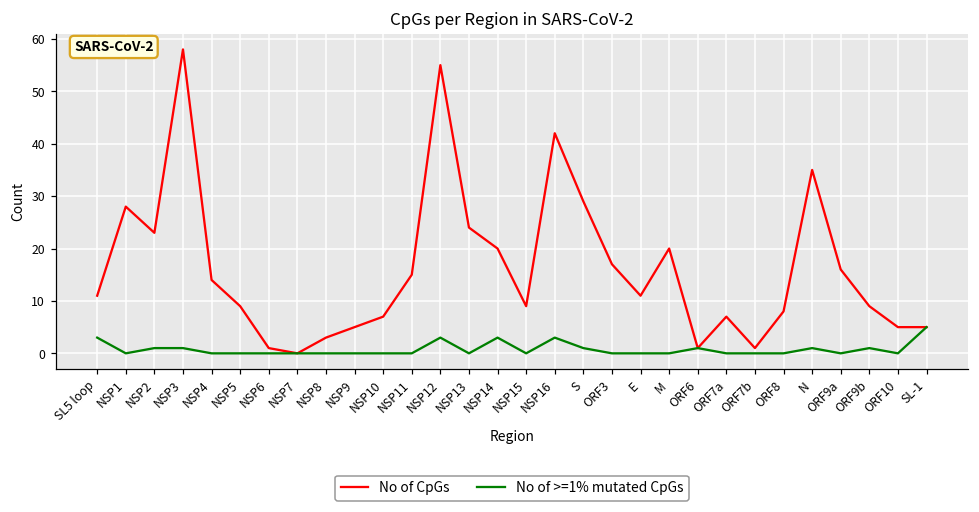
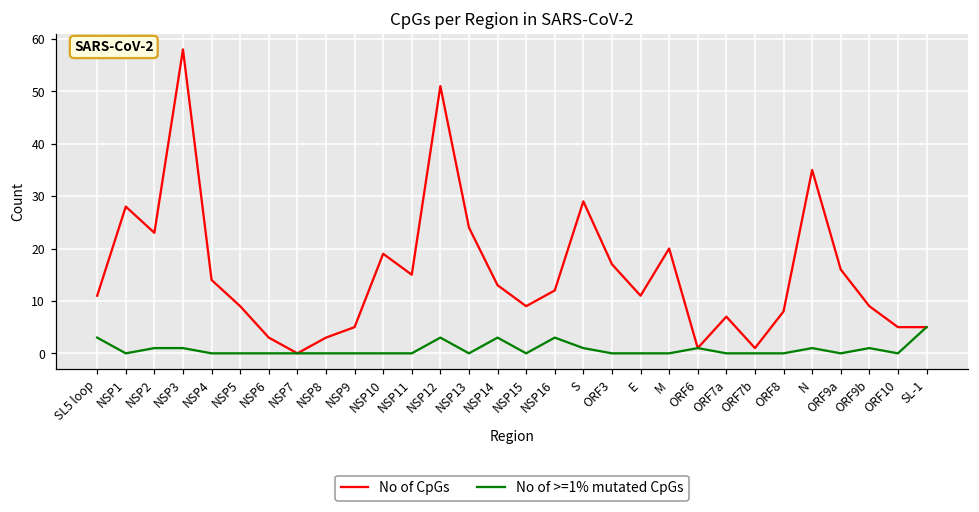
  {
    "No of CpGs": {
      "SL5 loop": 11,
      "NSP1": 28,
      "NSP2": 23,
      "NSP3": 58,
      "NSP4": 14,
      "NSP5": 9,
-     "NSP6": 1,
+     "NSP6": 3,
      "NSP8": 3,
      "NSP9": 5,
-     "NSP10": 7,
+     "NSP10": 19,
      "NSP11": 15,
-     "NSP12": 55,
+     "NSP12": 51,
      "NSP13": 24,
-     "NSP14": 20,
+     "NSP14": 13,
      "NSP15": 9,
-     "NSP16": 42,
+     "NSP16": 12,
      "S": 29,
      "ORF3": 17,
      "E": 11,
      "M": 20,
      "ORF7a": 7,
      "ORF7b": 1,
      "ORF8": 8,
      "N": 35,
      "ORF9a": 16,
      "ORF9b": 9,
      "ORF10": 5
    },
    "No of >=1% mutated CpGs": {
      "SL5 loop": 3,
      "NSP1": 0,
      "NSP2": 1,
      "NSP3": 1,
      "NSP4": 0,
      "NSP5": 0,
      "NSP6": 0,
      "NSP8": 0,
      "NSP9": 0,
      "NSP10": 0,
      "NSP11": 0,
      "NSP12": 3,
      "NSP13": 0,
      "NSP14": 3,
      "NSP15": 0,
      "NSP16": 3,
      "S": 1,
      "ORF3": 0,
      "E": 0,
      "M": 0,
      "ORF7a": 0,
      "ORF7b": 0,
      "ORF8": 0,
      "N": 1,
      "ORF9a": 0,
      "ORF9b": 1,
      "ORF10": 0
    }
  }
